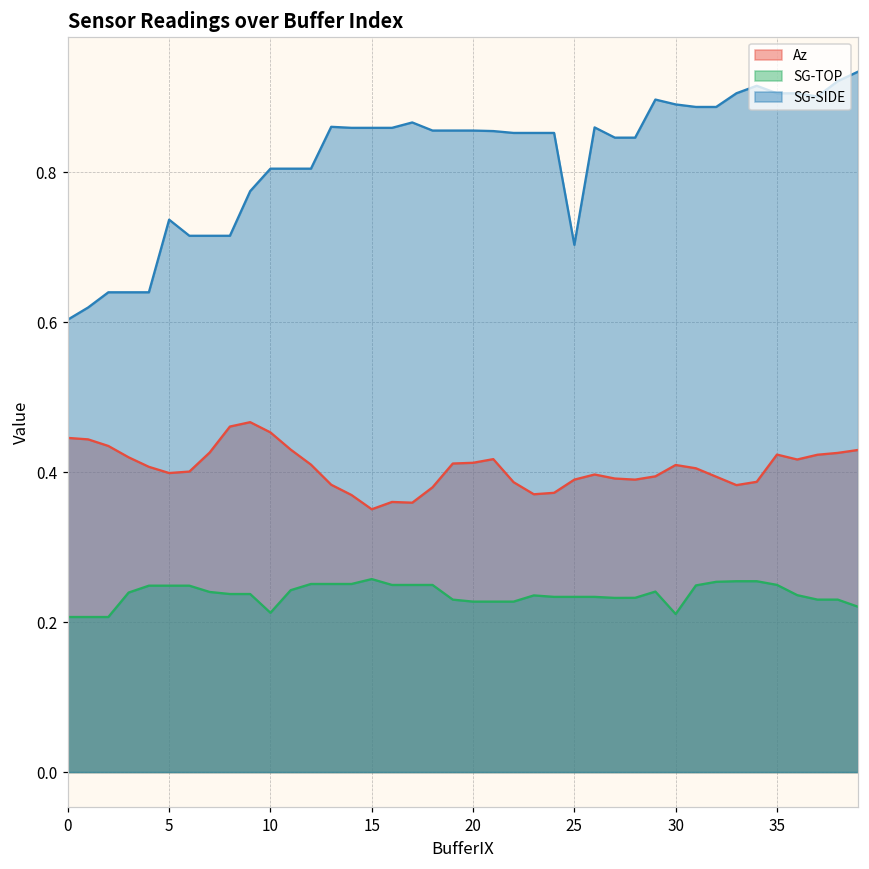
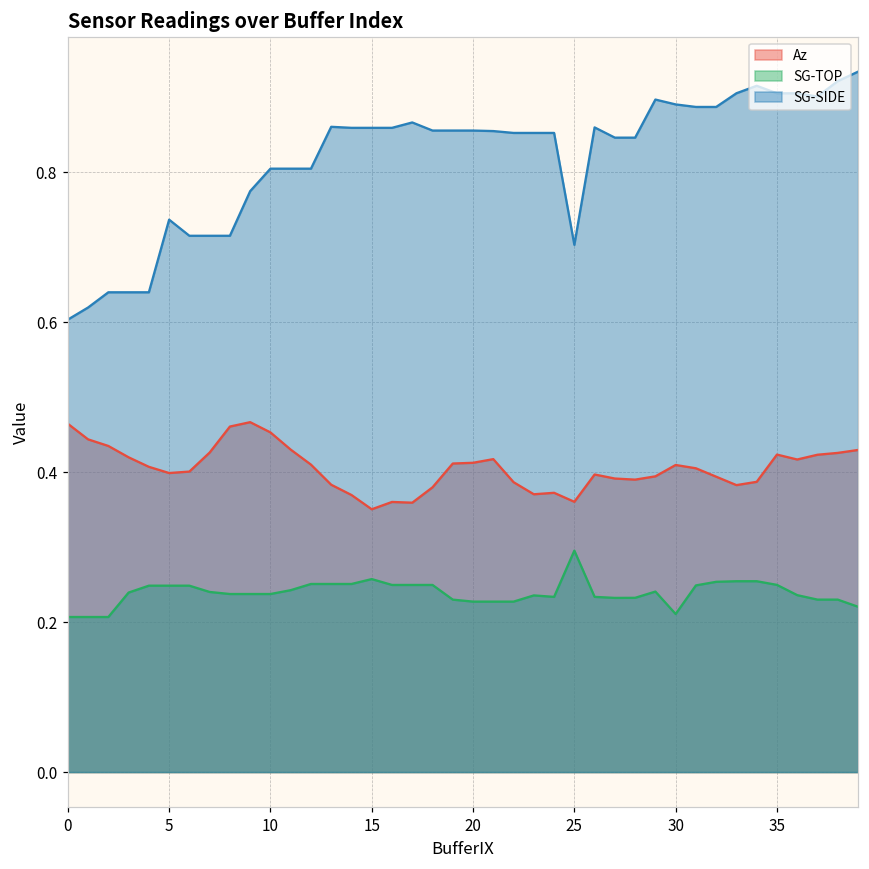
  {
    "Az": {
-     "0": 0.45,
+     "0": 0.46,
      "5": 0.40,
      "10": 0.45,
      "15": 0.35,
      "20": 0.41,
-     "25": 0.39,
+     "25": 0.36,
      "30": 0.41,
      "35": 0.42
    },
    "SG-TOP": {
      "0": 0.21,
      "5": 0.25,
-     "10": 0.21,
+     "10": 0.24,
      "15": 0.26,
      "20": 0.23,
-     "25": 0.23,
+     "25": 0.30,
      "30": 0.21,
      "35": 0.25
    },
    "SG-SIDE": {
      "0": 0.60,
      "5": 0.74,
      "10": 0.80,
      "15": 0.86,
      "20": 0.86,
      "25": 0.70,
      "30": 0.89
    }
  }
